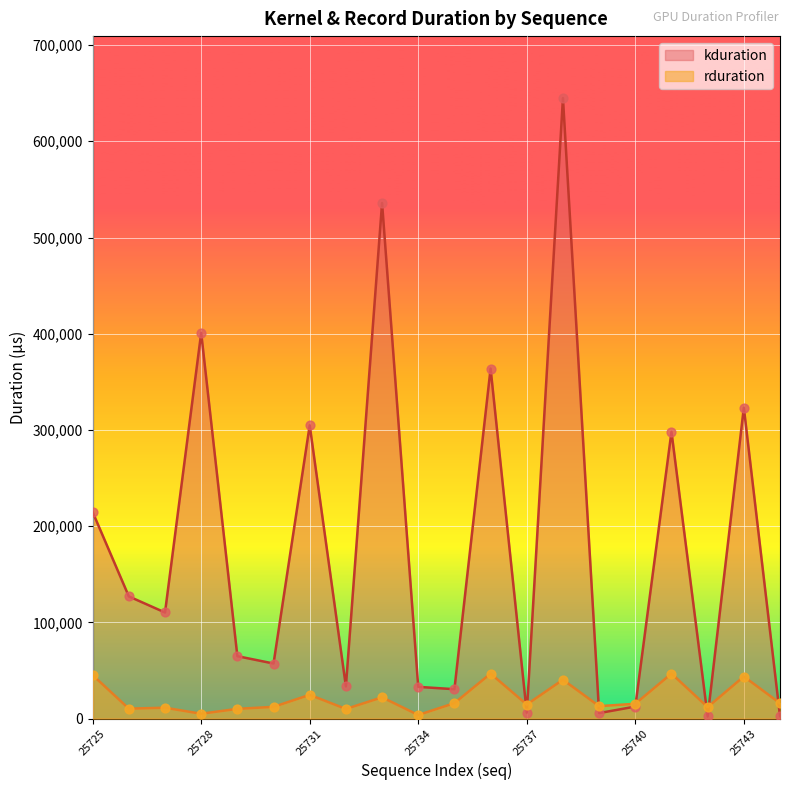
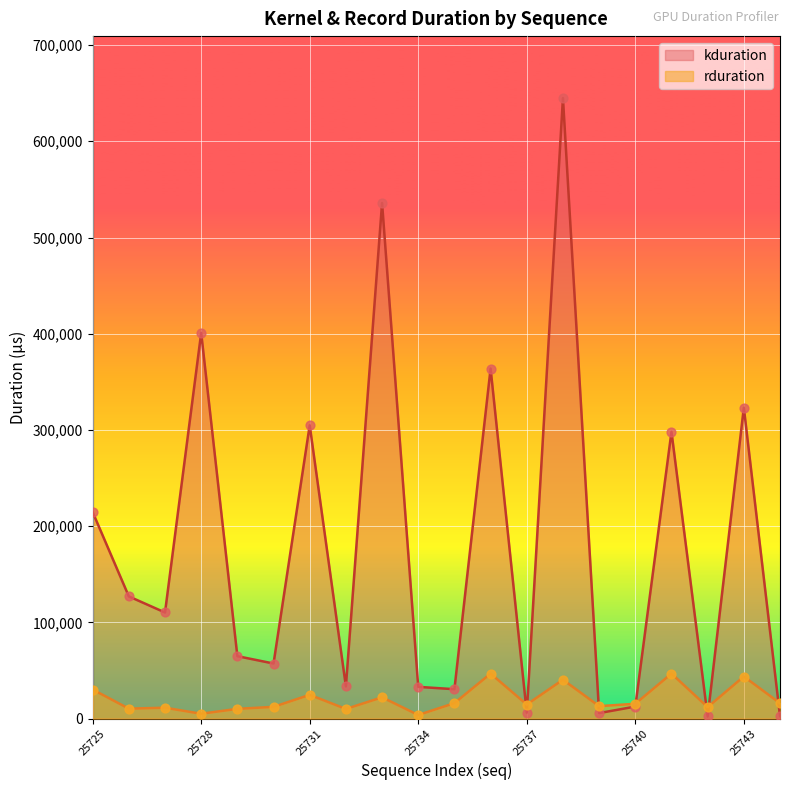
  {
    "kduration": {
      "25725": "210,000",
      "25728": "400,000",
      "25731": "300,000",
      "25734": "30,000",
      "25737": "10,000",
      "25740": "10,000",
      "25743": "320,000"
    },
    "rduration": {
-     "25725": "50,000",
+     "25725": "30,000",
      "25728": "10,000",
      "25731": "20,000",
      "25734": "0",
      "25737": "10,000",
      "25740": "20,000",
      "25743": "40,000"
    }
  }
